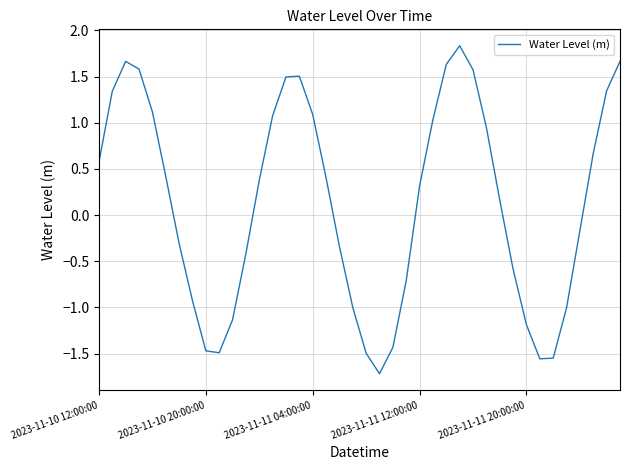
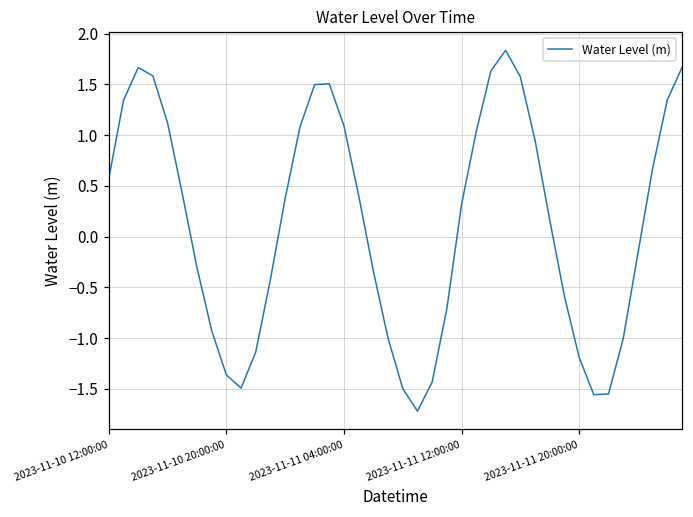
  {
    "2023-11-10 12:00:00": 0.6,
-   "2023-11-10 20:00:00": -1.5,
+   "2023-11-10 20:00:00": -1.4,
    "2023-11-11 04:00:00": 1.1,
    "2023-11-11 12:00:00": 0.3,
    "2023-11-11 20:00:00": -1.2
  }
